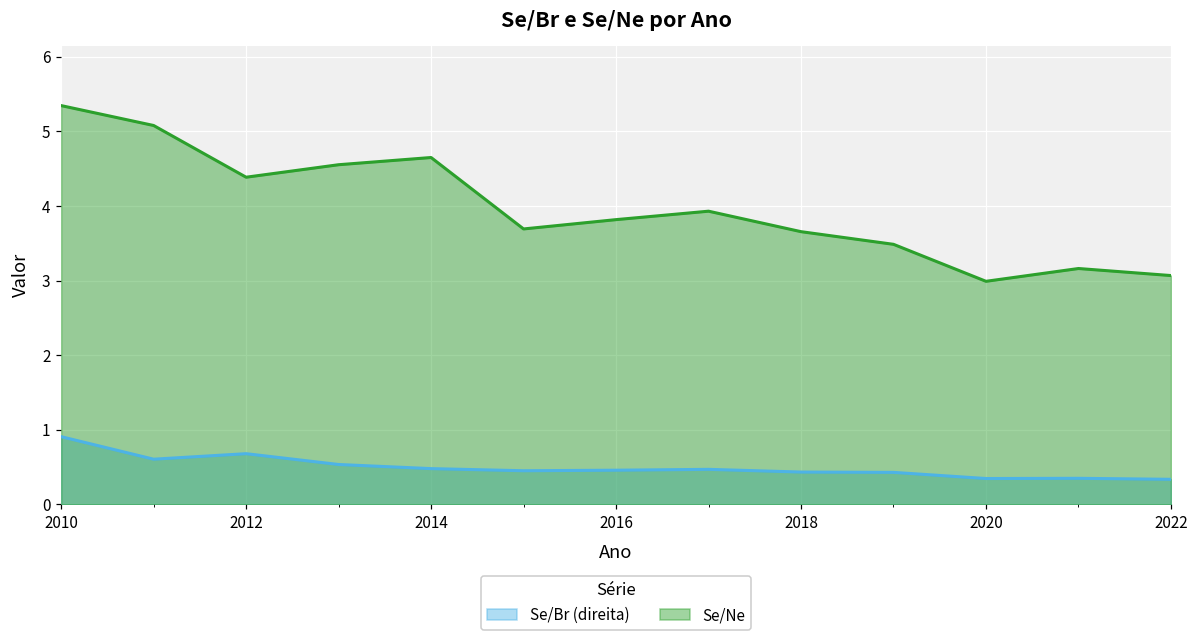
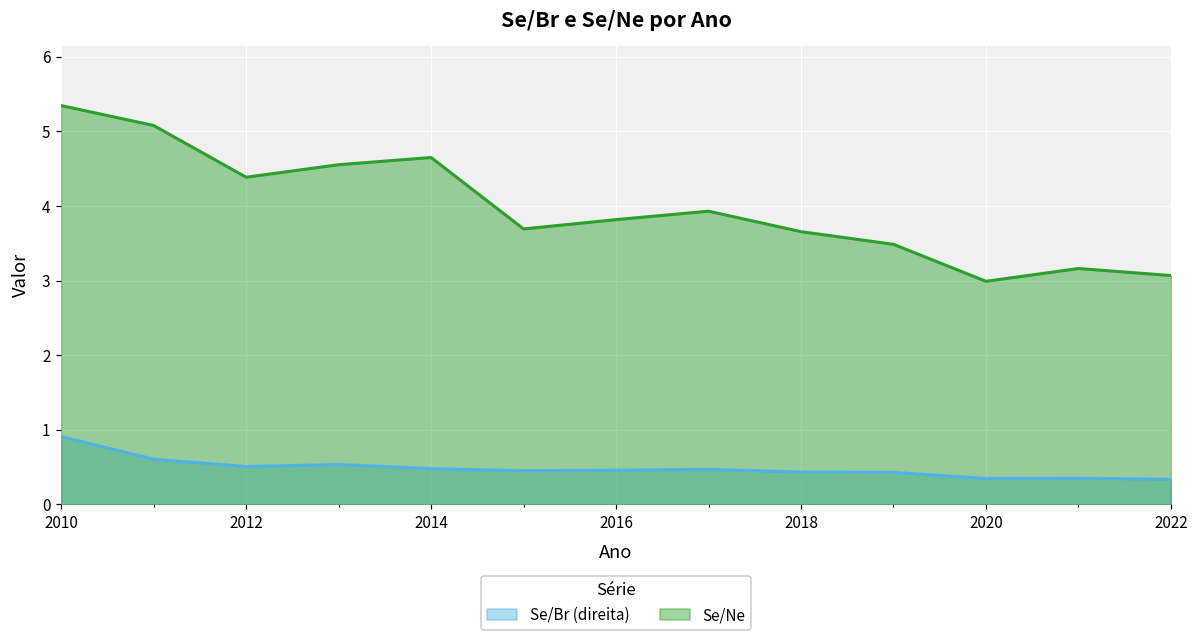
  {
    "Se/Br (direita)": {
      "2010": 0.9,
-     "2012": 0.7,
+     "2012": 0.5,
      "2014": 0.5,
      "2016": 0.5,
      "2018": 0.4,
      "2020": 0.3,
      "2022": 0.3
    },
    "Se/Ne": {
      "2010": 5.3,
      "2012": 4.4,
      "2014": 4.7,
      "2016": 3.8,
      "2018": 3.7,
      "2020": 3.0,
      "2022": 3.1
    }
  }
